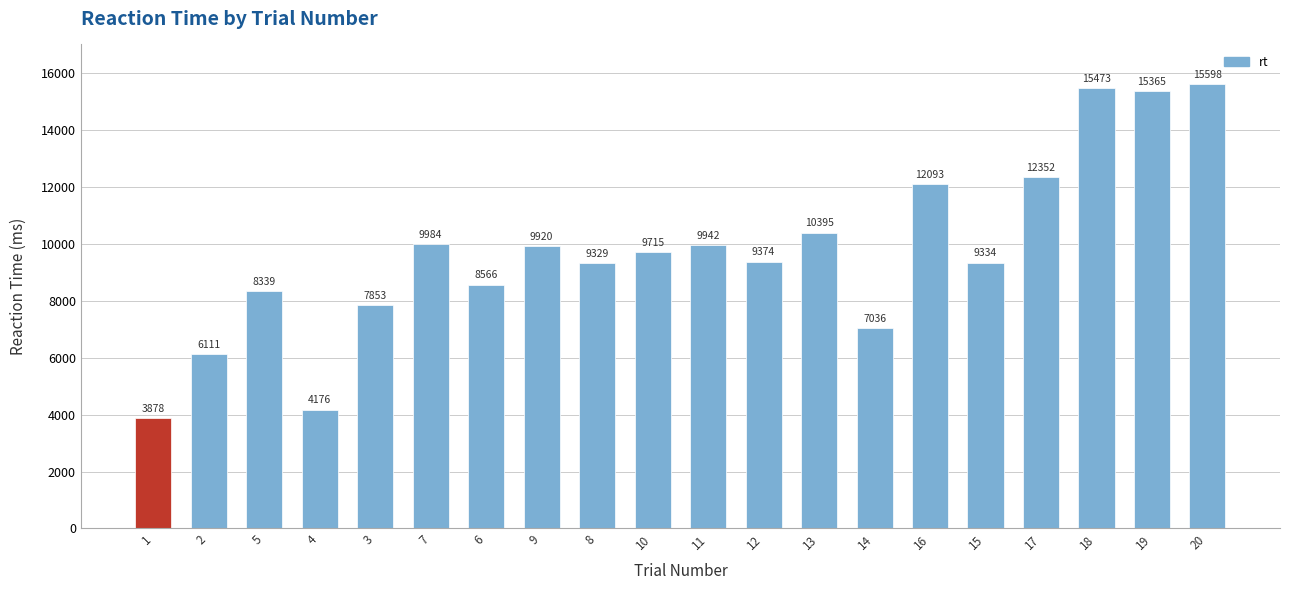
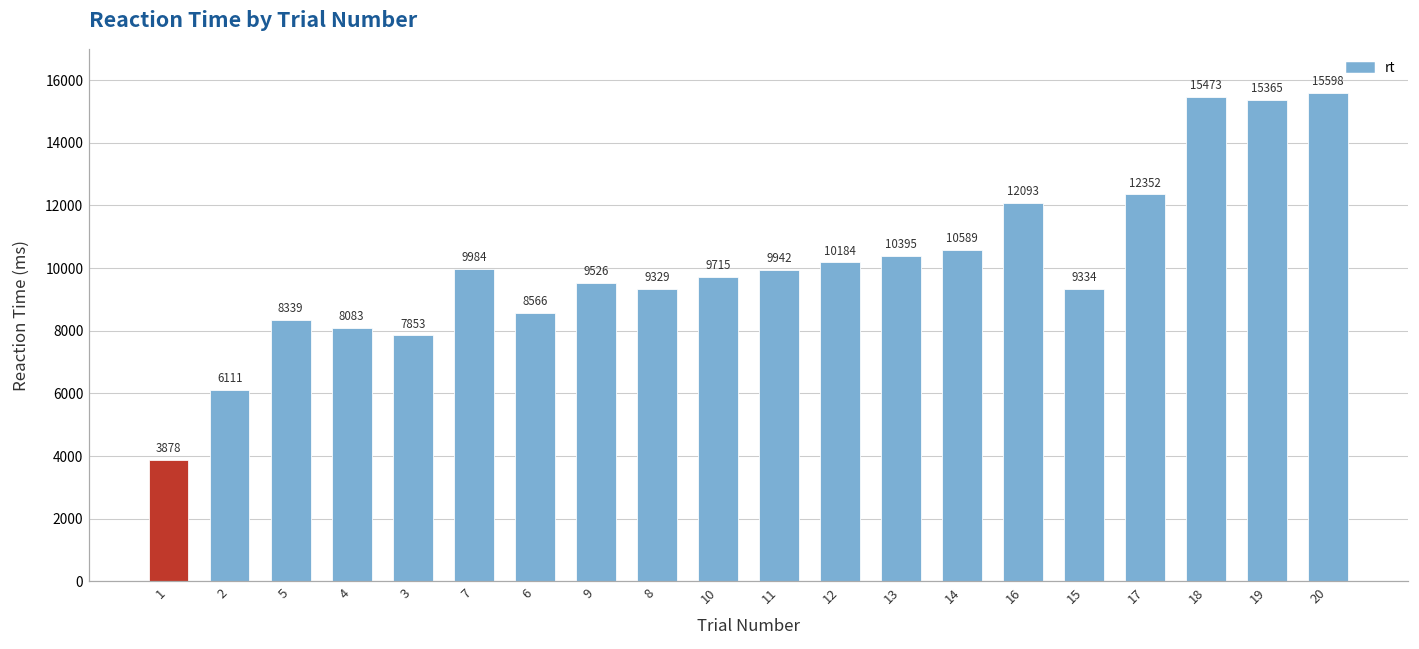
  {
    "1": 3878,
    "2": 6111,
    "5": 8339,
-   "4": 4176,
+   "4": 8083,
    "3": 7853,
    "7": 9984,
    "6": 8566,
-   "9": 9920,
+   "9": 9526,
    "8": 9329,
    "10": 9715,
    "11": 9942,
-   "12": 9374,
+   "12": 10184,
    "13": 10395,
-   "14": 7036,
+   "14": 10589,
    "16": 12093,
    "15": 9334,
    "17": 12352,
    "18": 15473,
    "19": 15365,
    "20": 15598
  }
